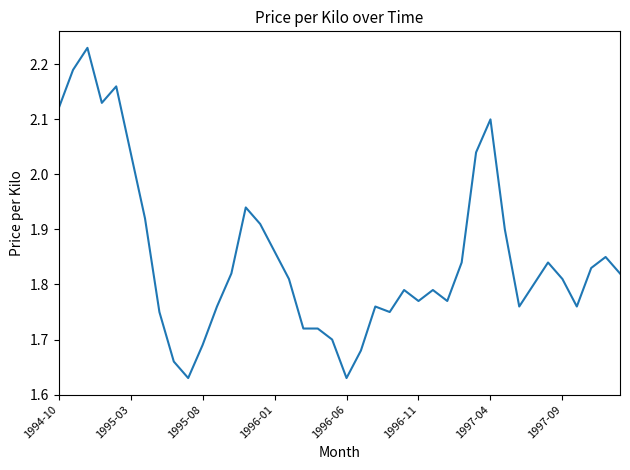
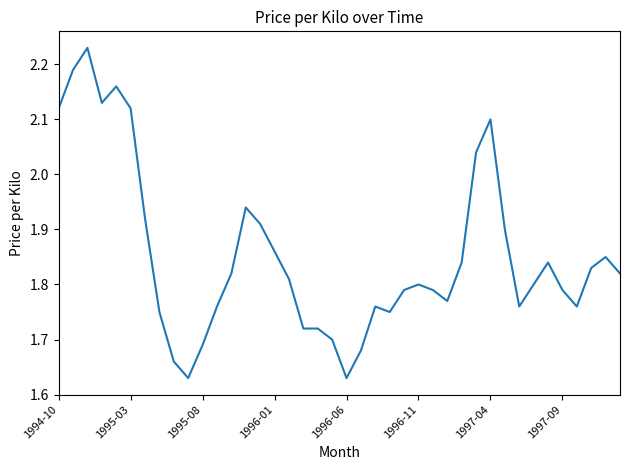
  {
    "1994-10": 2.12,
-   "1995-03": 2.04,
+   "1995-03": 2.12,
    "1995-08": 1.69,
    "1996-01": 1.86,
    "1996-06": 1.63,
-   "1996-11": 1.77,
+   "1996-11": 1.80,
    "1997-04": 2.10,
-   "1997-09": 1.81
+   "1997-09": 1.79
  }
